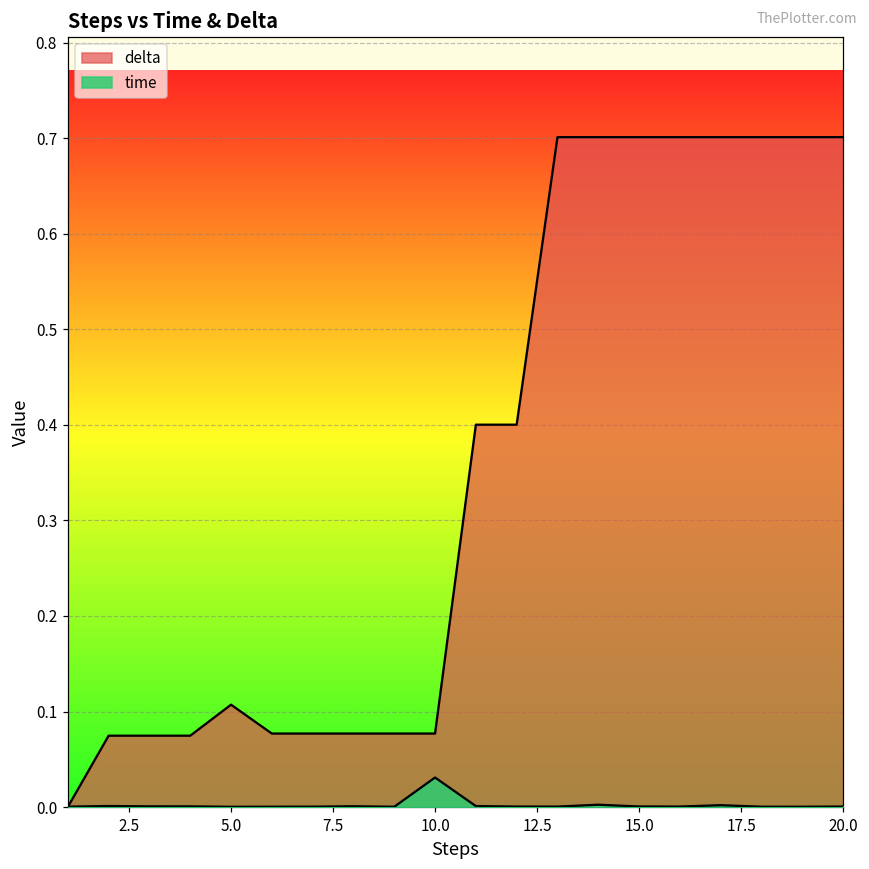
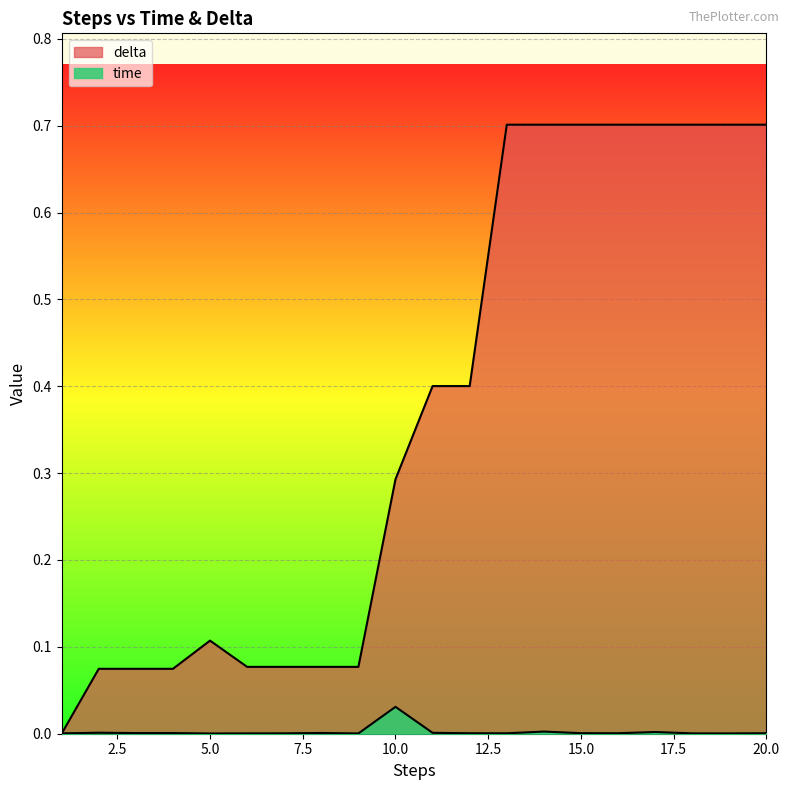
  {
    "delta": {
      "5.0": 0.11,
-     "10.0": 0.08,
+     "10.0": 0.29,
      "15.0": 0.70,
      "20.0": 0.70
    },
    "time": {
      "5.0": 0.00,
      "10.0": 0.03,
      "15.0": 0.00,
      "20.0": 0.00
    }
  }
